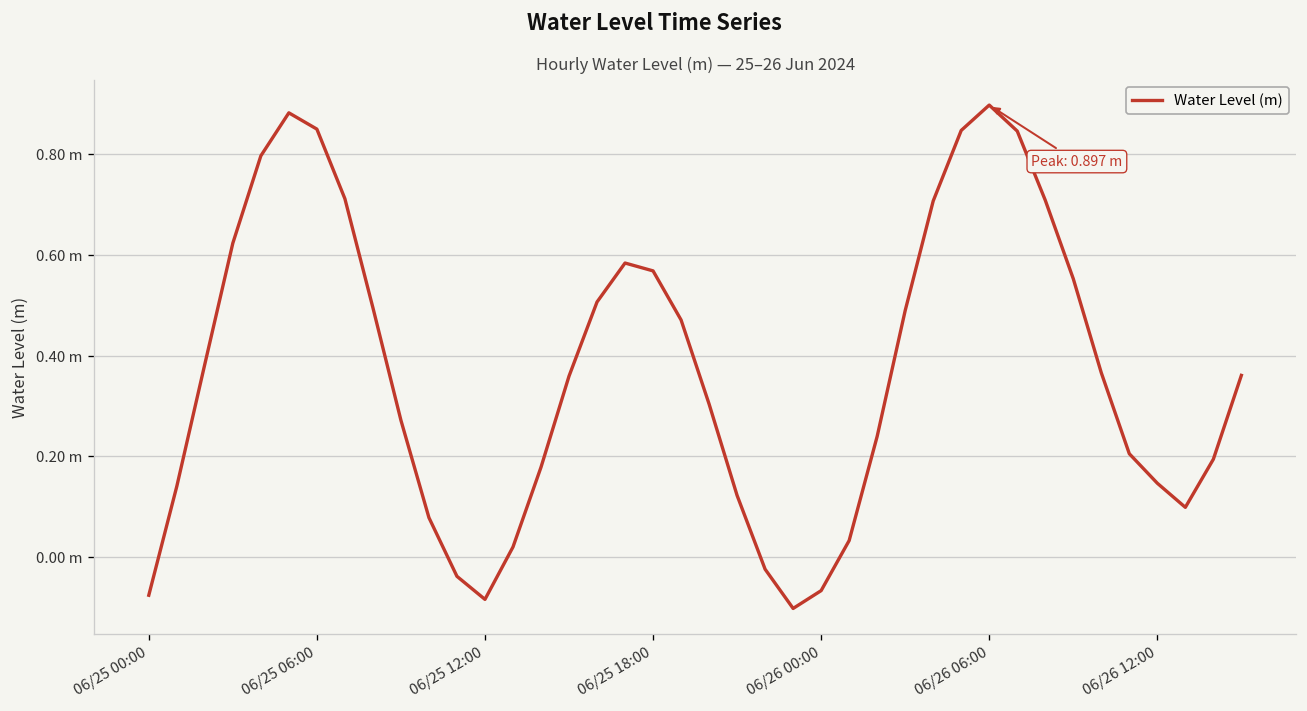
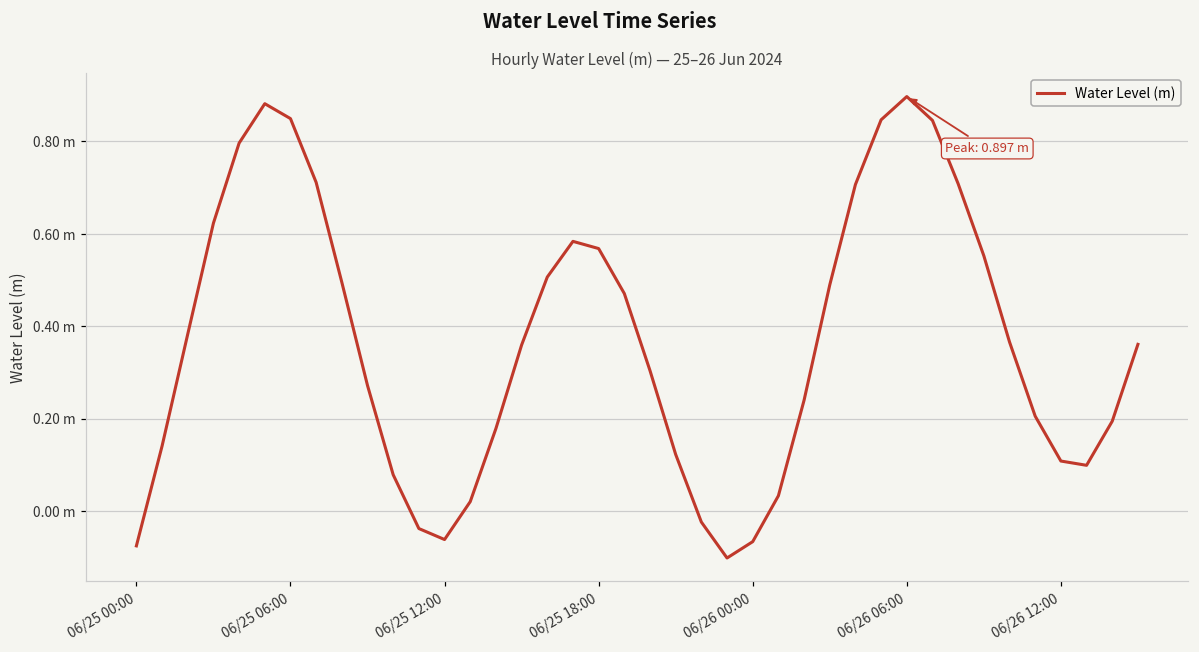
  {
    "06/25 00:00": "-0.08 m",
    "06/25 06:00": "0.85 m",
-   "06/25 12:00": "-0.08 m",
+   "06/25 12:00": "-0.06 m",
    "06/25 18:00": "0.57 m",
    "06/26 00:00": "-0.07 m",
    "06/26 06:00": "0.90 m",
-   "06/26 12:00": "0.15 m"
+   "06/26 12:00": "0.11 m"
  }
